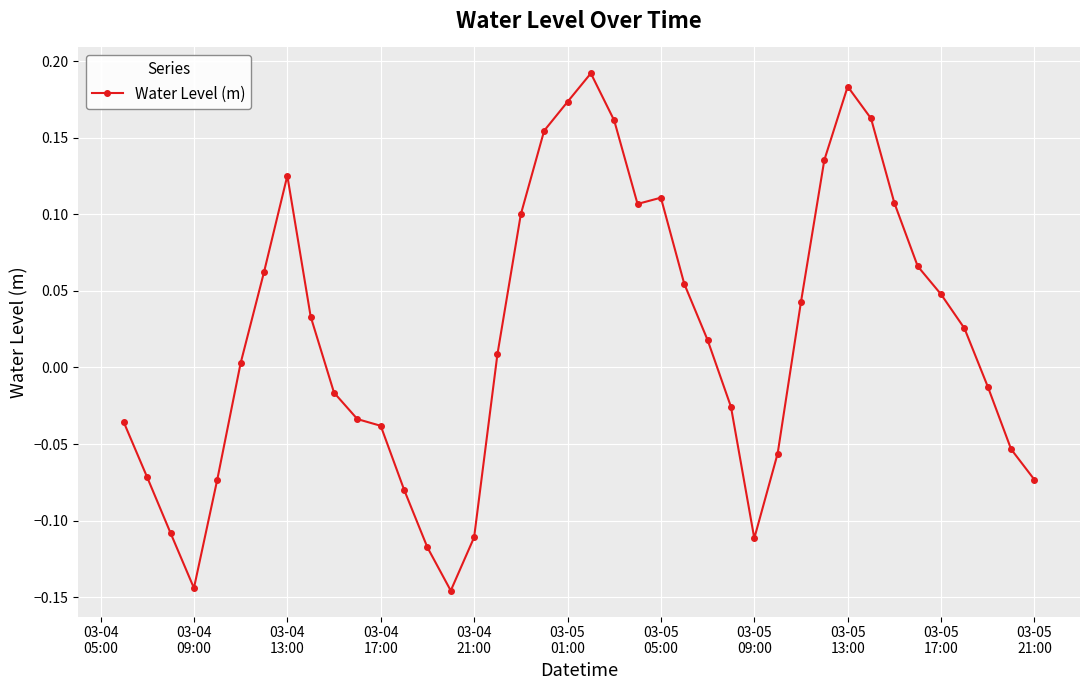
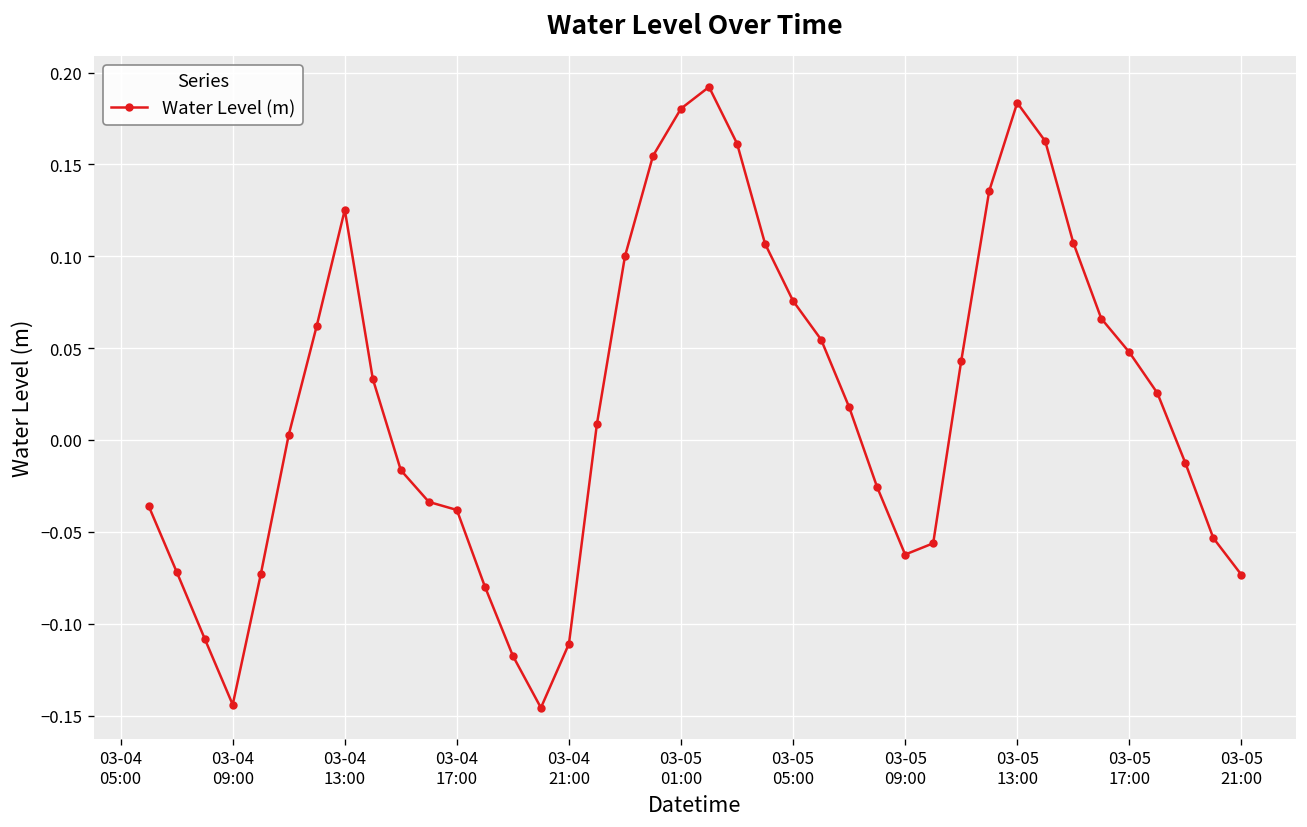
  {
    "03-04 09:00": -0.144,
    "03-04 13:00": 0.125,
    "03-04 17:00": -0.038,
    "03-04 21:00": -0.111,
-   "03-05 01:00": 0.173,
-   "03-05 05:00": 0.111,
-   "03-05 09:00": -0.112,
+   "03-05 01:00": 0.180,
+   "03-05 05:00": 0.076,
+   "03-05 09:00": -0.062,
    "03-05 13:00": 0.183,
    "03-05 17:00": 0.048,
    "03-05 21:00": -0.073
  }
